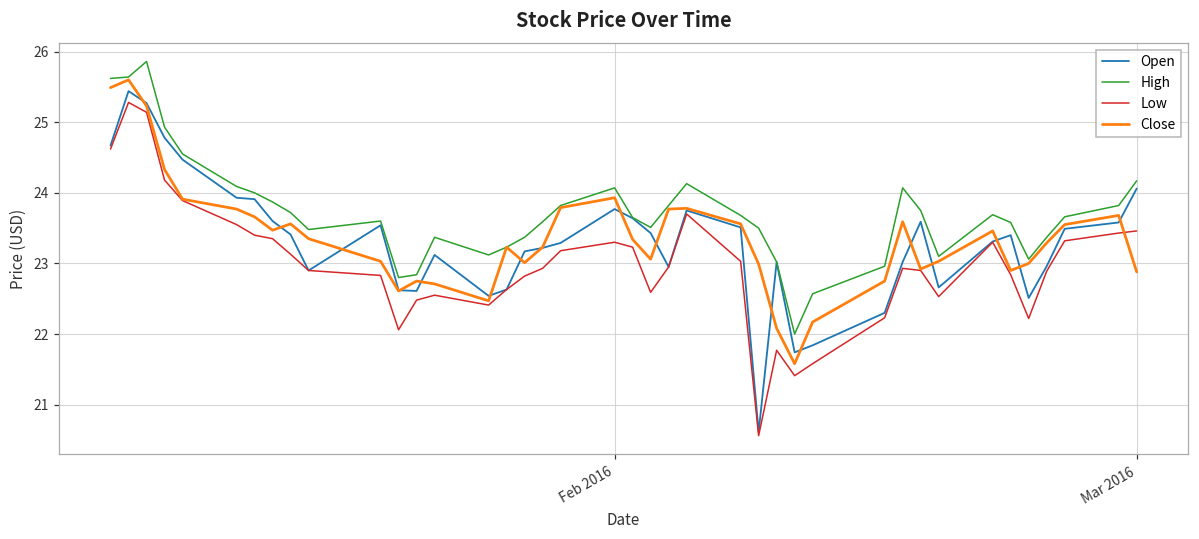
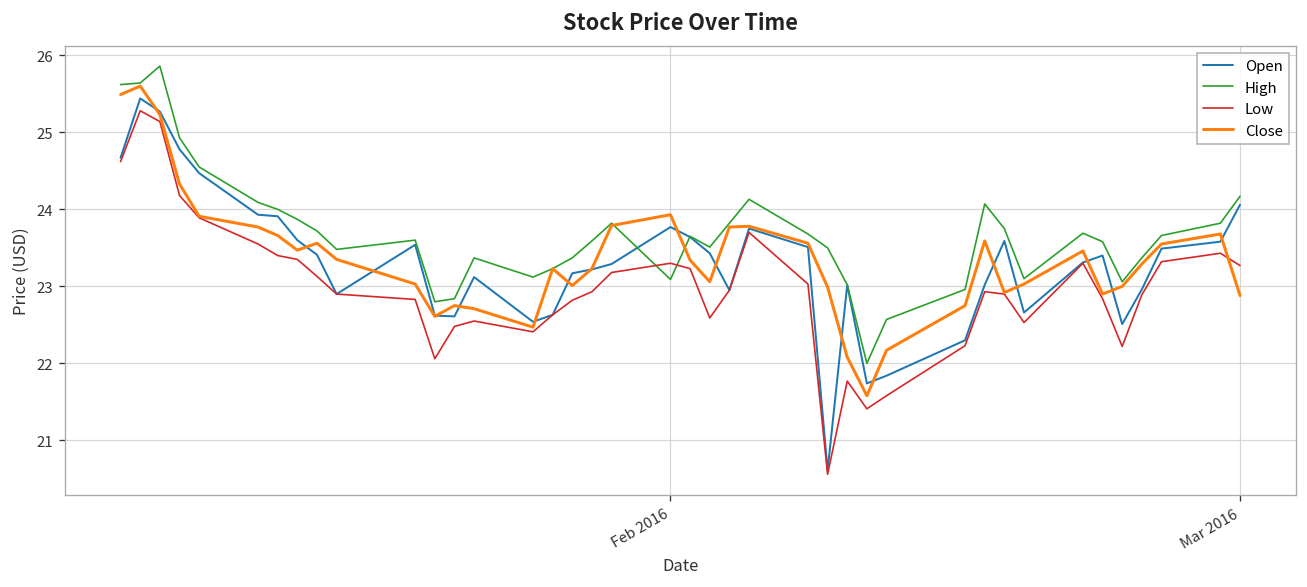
  {
    "Open": {
      "Feb 2016": 23.8,
      "Mar 2016": 24.1
    },
    "High": {
-     "Feb 2016": 24.1,
+     "Feb 2016": 23.1,
      "Mar 2016": 24.2
    },
    "Low": {
      "Feb 2016": 23.3,
-     "Mar 2016": 23.5
+     "Mar 2016": 23.3
    },
    "Close": {
      "Feb 2016": 23.9,
      "Mar 2016": 22.9
    }
  }
